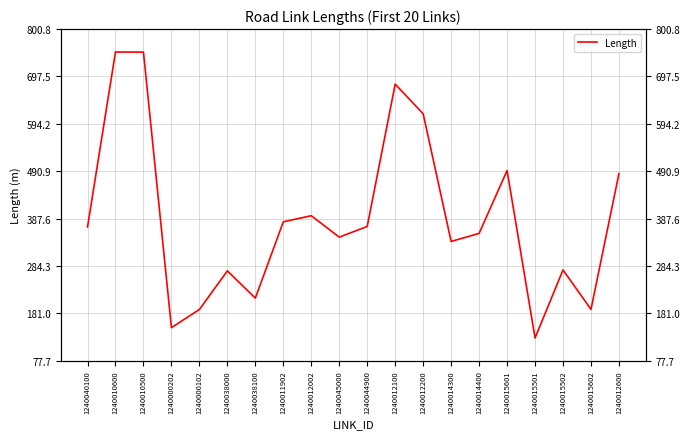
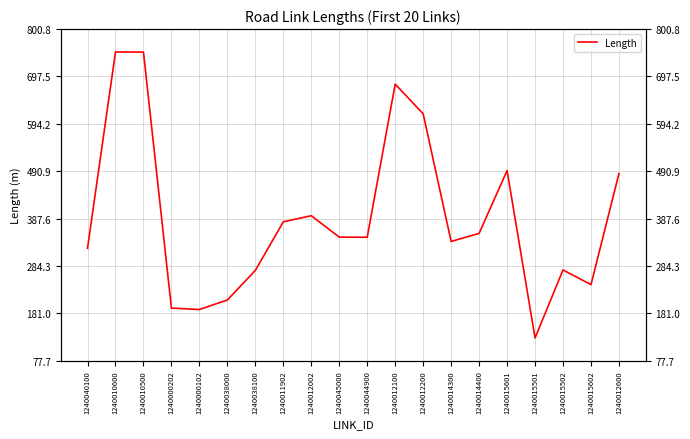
  {
-   "1240040100": 370,
+   "1240040100": 320,
    "1240010600": 750,
    "1240010500": 750,
-   "1240000202": 150,
+   "1240000202": 190,
    "1240000102": 190,
-   "1240038000": 270,
-   "1240038100": 210,
+   "1240038000": 210,
+   "1240038100": 270,
    "1240011902": 380,
    "1240012002": 390,
    "1240045000": 350,
-   "1240044900": 370,
+   "1240044900": 350,
    "1240012100": 680,
    "1240012200": 620,
    "1240014300": 340,
    "1240014400": 360,
    "1240015601": 490,
    "1240015501": 130,
    "1240015502": 280,
-   "1240015602": 190,
+   "1240015602": 240,
    "1240012600": 490
  }
